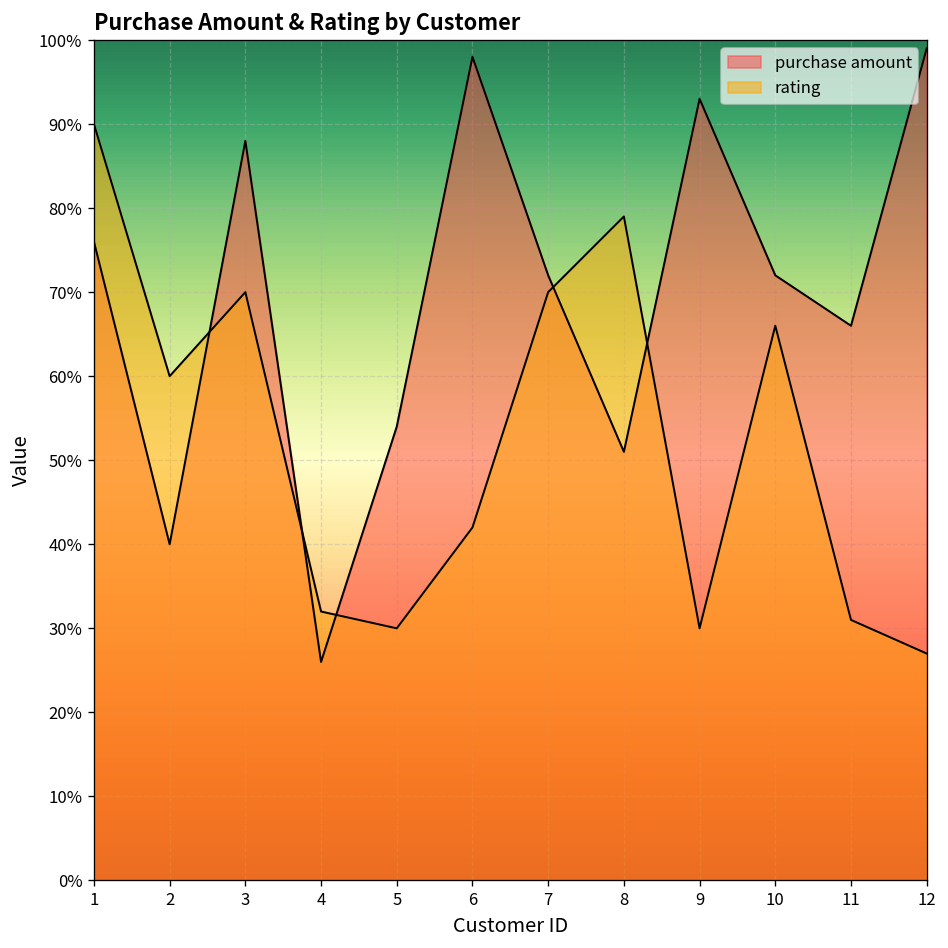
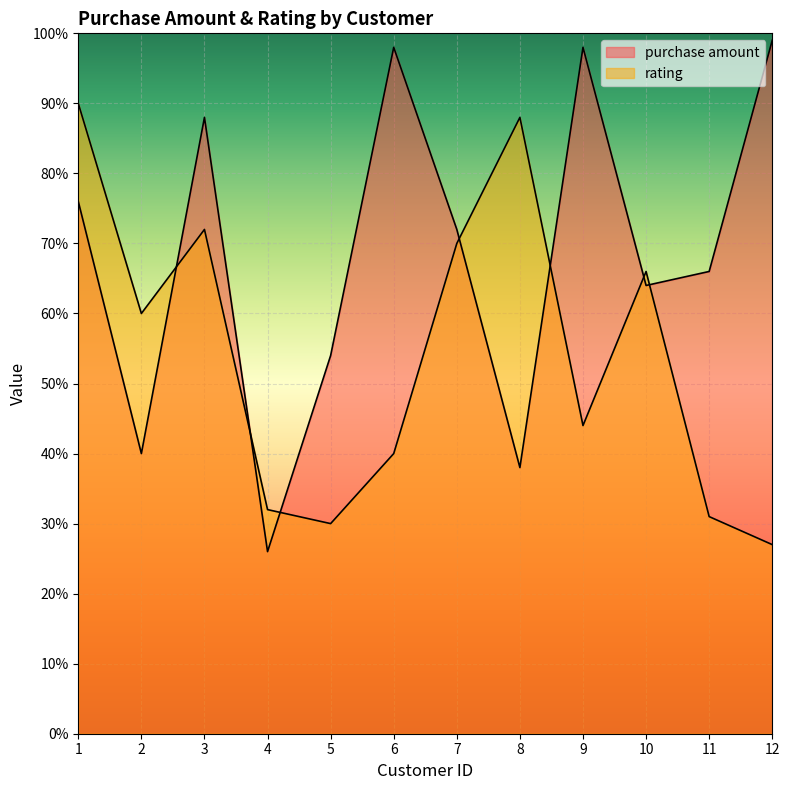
  {
    "purchase amount": {
      "1": "76%",
      "2": "40%",
      "3": "88%",
      "4": "26%",
      "5": "54%",
      "6": "98%",
      "7": "72%",
-     "8": "51%",
-     "9": "93%",
-     "10": "72%",
+     "8": "38%",
+     "9": "98%",
+     "10": "64%",
      "11": "66%",
      "12": "99%"
    },
    "rating": {
      "1": "90%",
      "2": "60%",
-     "3": "70%",
+     "3": "72%",
      "4": "32%",
      "5": "30%",
-     "6": "42%",
+     "6": "40%",
      "7": "70%",
-     "8": "79%",
-     "9": "30%",
+     "8": "88%",
+     "9": "44%",
      "10": "66%",
      "11": "31%",
      "12": "27%"
    }
  }
